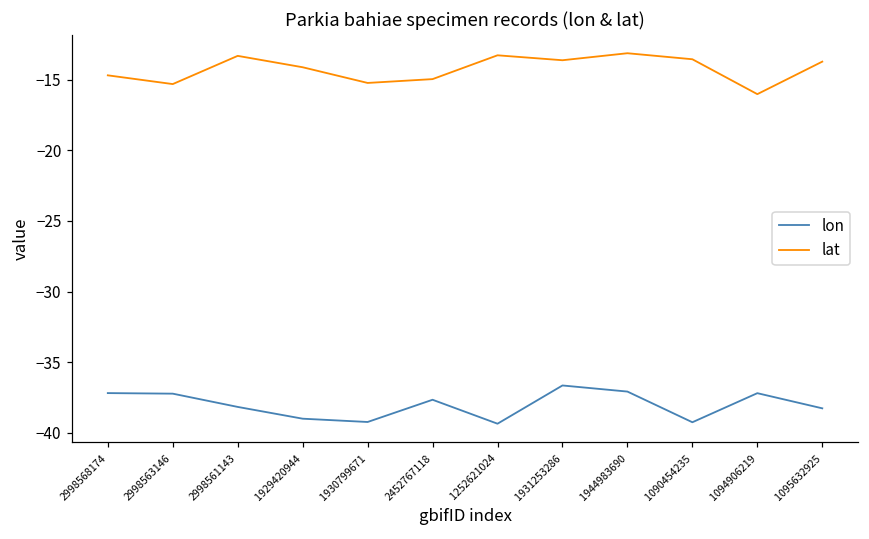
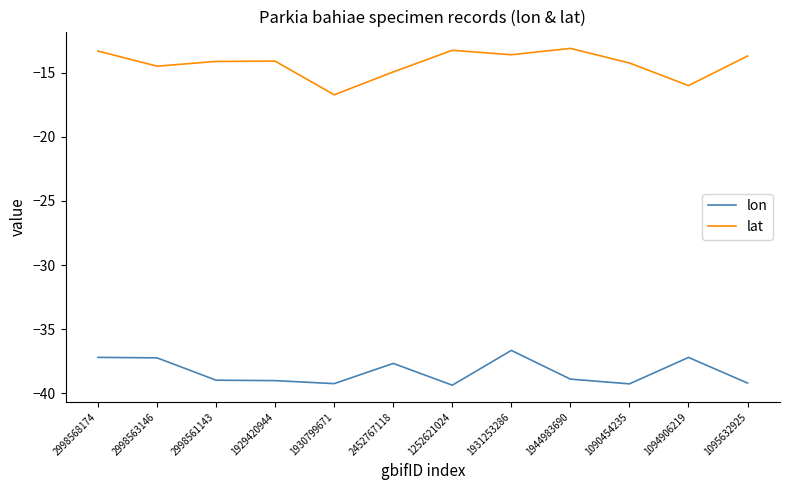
  {
    "lon": {
      "2998568174": -37.2,
      "2998563146": -37.2,
-     "2998561143": -38.2,
+     "2998561143": -39.0,
      "1929420944": -39.0,
      "1930799671": -39.2,
      "2452767118": -37.7,
      "1252621024": -39.4,
      "1931253286": -36.7,
-     "1944983690": -37.1,
+     "1944983690": -38.9,
      "1090454235": -39.3,
      "1094906219": -37.2,
-     "1095632925": -38.3
+     "1095632925": -39.2
    },
    "lat": {
-     "2998568174": -14.7,
-     "2998563146": -15.3,
-     "2998561143": -13.3,
+     "2998568174": -13.3,
+     "2998563146": -14.5,
+     "2998561143": -14.1,
      "1929420944": -14.1,
-     "1930799671": -15.2,
+     "1930799671": -16.7,
      "2452767118": -14.9,
      "1252621024": -13.3,
      "1931253286": -13.6,
      "1944983690": -13.1,
-     "1090454235": -13.5,
+     "1090454235": -14.3,
      "1094906219": -16.0,
      "1095632925": -13.7
    }
  }
